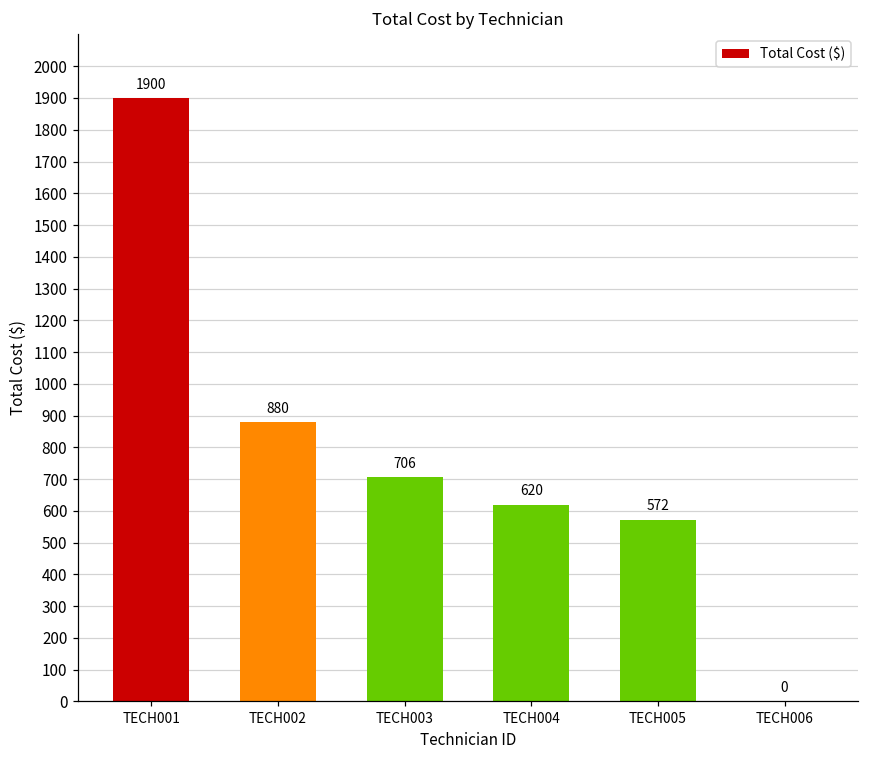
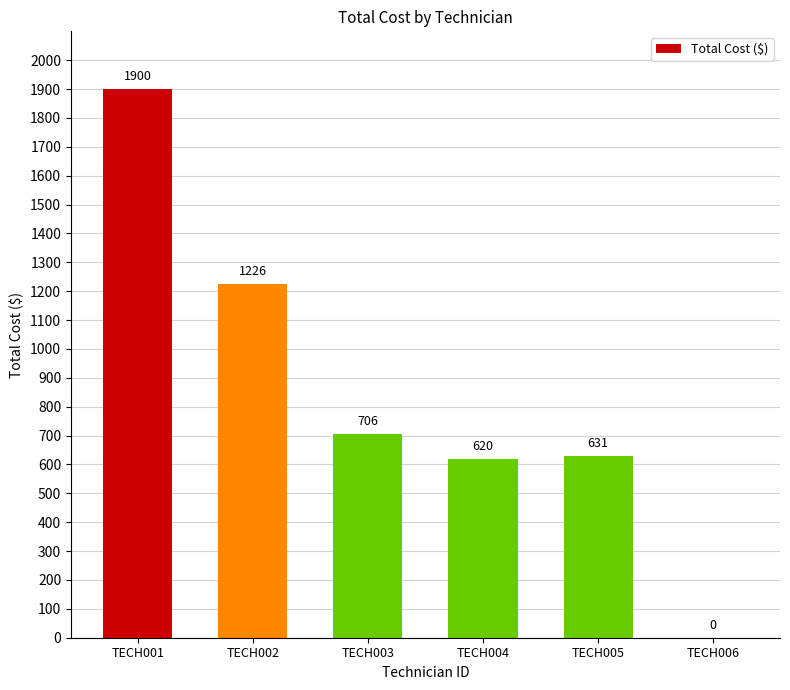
  {
    "TECH001": 1900,
-   "TECH002": 880,
+   "TECH002": 1226,
    "TECH003": 706,
    "TECH004": 620,
-   "TECH005": 572,
+   "TECH005": 631,
    "TECH006": 0
  }
